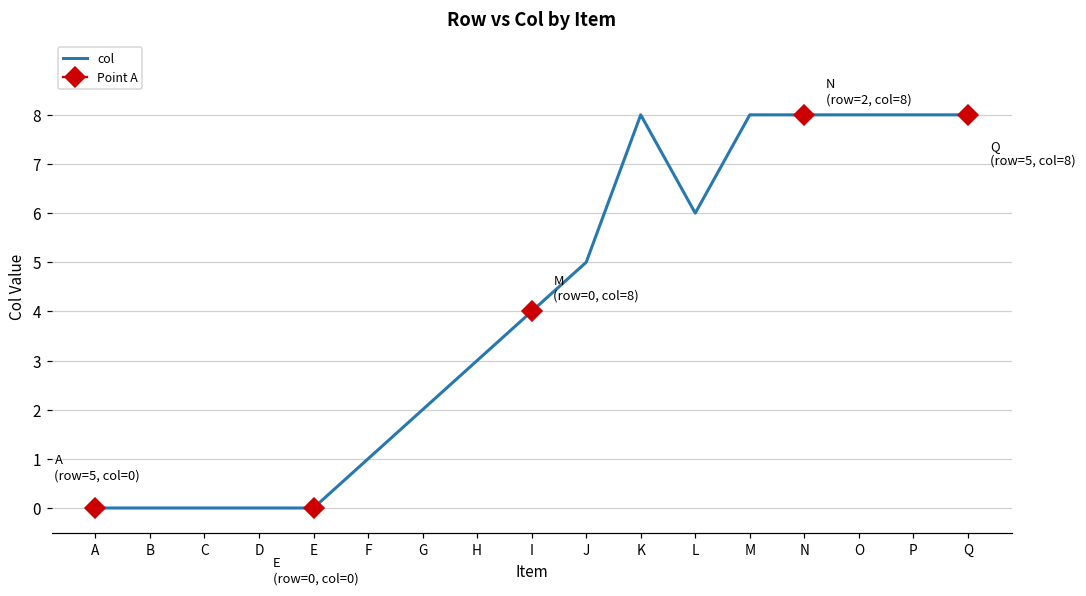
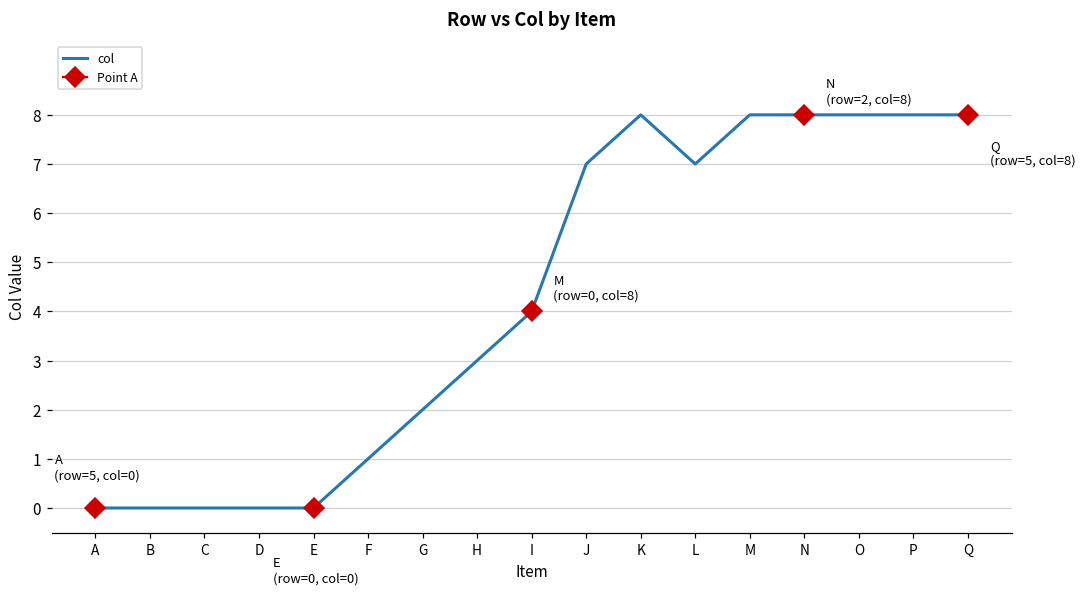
  {
    "col": {
      "B": 0,
      "C": 0,
      "D": 0,
      "F": 1,
      "G": 2,
      "H": 3,
-     "J": 5,
+     "J": 7,
      "K": 8,
-     "L": 6,
+     "L": 7,
      "M": 8
    }
  }
